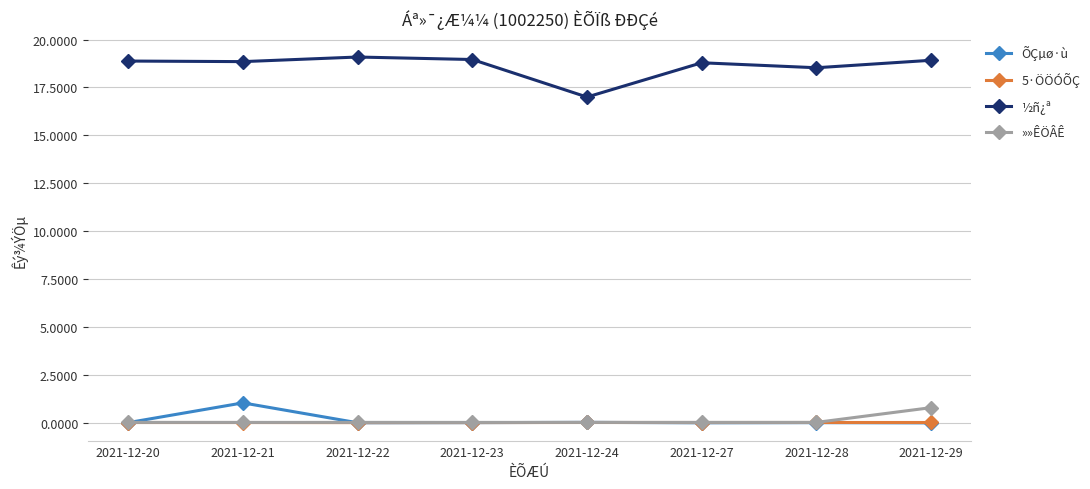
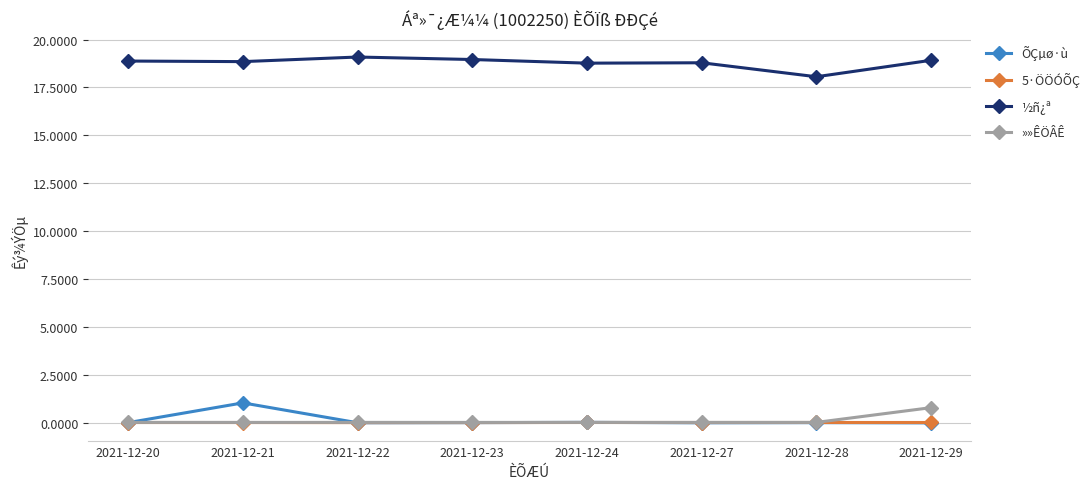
  {
    "ÕÇµø·ù": {
      "2021-12-21": 1.0
    },
    "½ñ¿ª": {
      "2021-12-20": 18.9,
      "2021-12-21": 18.9,
      "2021-12-22": 19.1,
      "2021-12-23": 19.0,
-     "2021-12-24": 17.0,
+     "2021-12-24": 18.8,
      "2021-12-27": 18.8,
-     "2021-12-28": 18.5,
+     "2021-12-28": 18.1,
      "2021-12-29": 18.9
    },
    "»»ÊÖÂÊ": {
      "2021-12-29": 0.8
    }
  }
